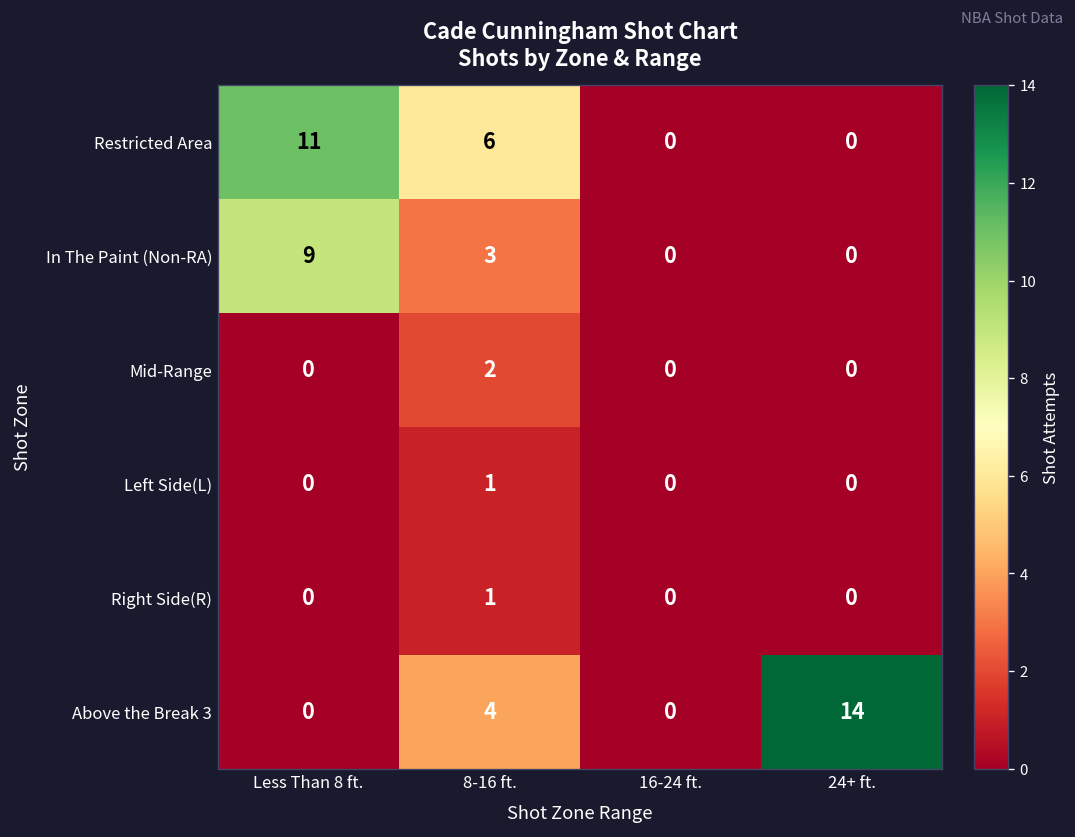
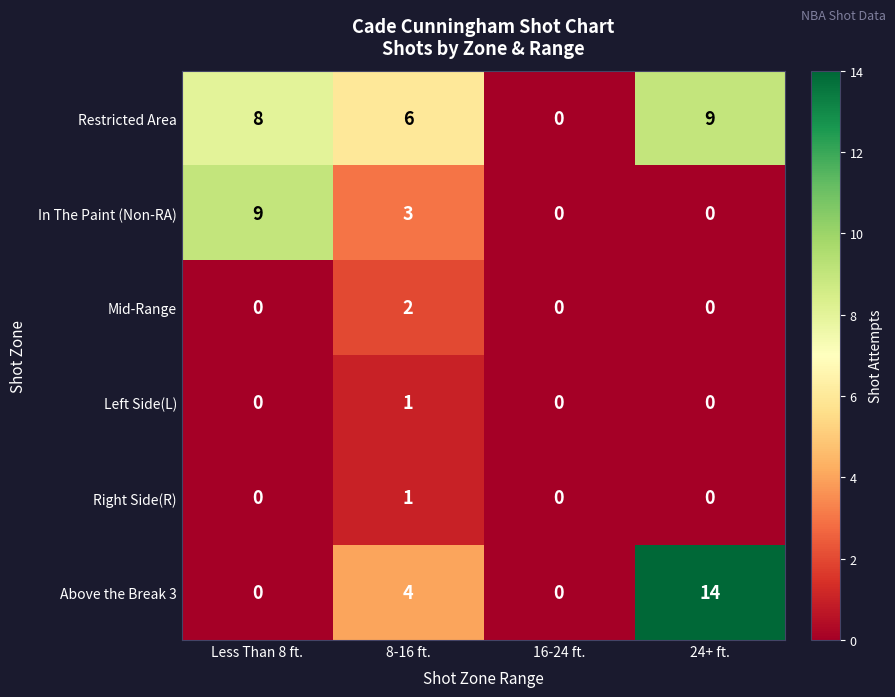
  {
    "Restricted Area": {
-     "Less Than 8 ft.": 11,
+     "Less Than 8 ft.": 8,
      "8-16 ft.": 6,
      "16-24 ft.": 0,
-     "24+ ft.": 0
+     "24+ ft.": 9
    },
    "In The Paint (Non-RA)": {
      "Less Than 8 ft.": 9,
      "8-16 ft.": 3,
      "16-24 ft.": 0,
      "24+ ft.": 0
    },
    "Mid-Range": {
      "Less Than 8 ft.": 0,
      "8-16 ft.": 2,
      "16-24 ft.": 0,
      "24+ ft.": 0
    },
    "Left Side(L)": {
      "Less Than 8 ft.": 0,
      "8-16 ft.": 1,
      "16-24 ft.": 0,
      "24+ ft.": 0
    },
    "Right Side(R)": {
      "Less Than 8 ft.": 0,
      "8-16 ft.": 1,
      "16-24 ft.": 0,
      "24+ ft.": 0
    },
    "Above the Break 3": {
      "Less Than 8 ft.": 0,
      "8-16 ft.": 4,
      "16-24 ft.": 0,
      "24+ ft.": 14
    }
  }
